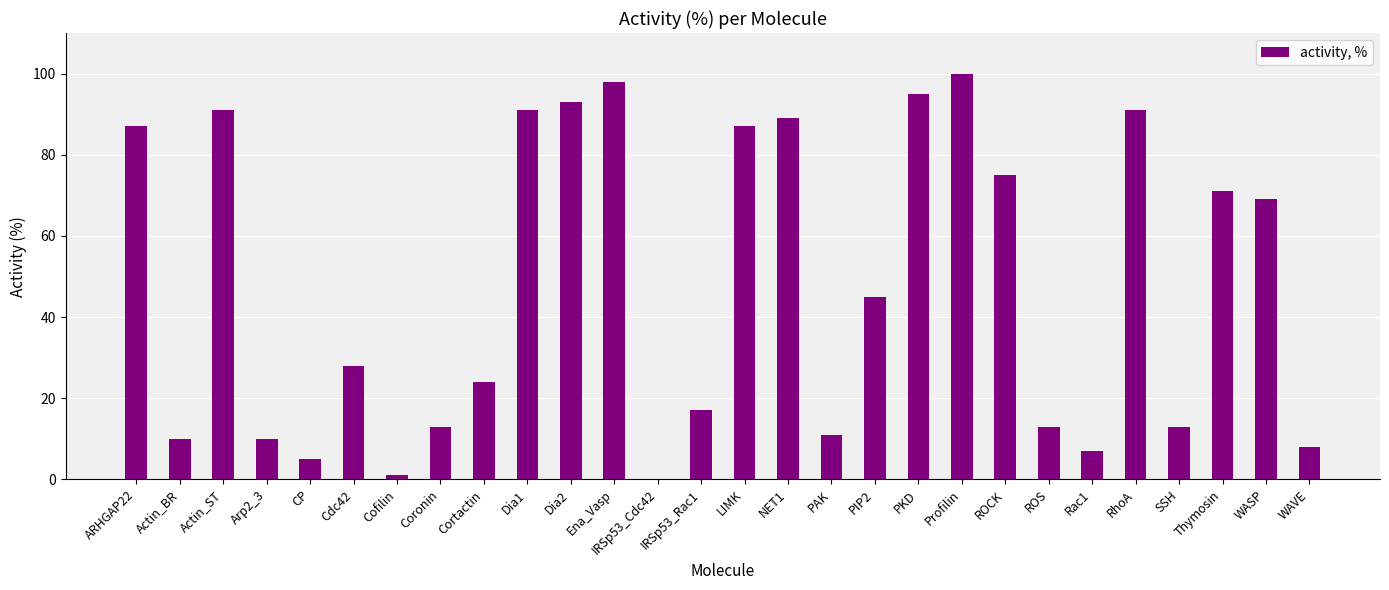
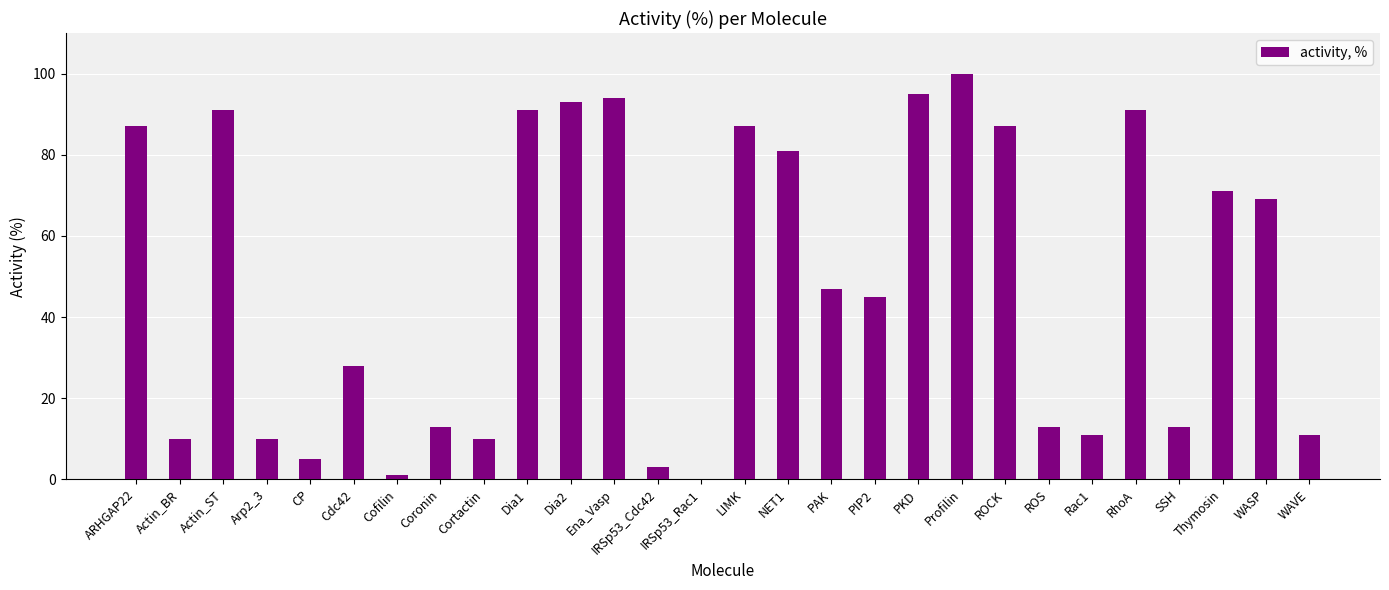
  {
    "ARHGAP22": 87,
    "Actin_BR": 10,
    "Actin_ST": 91,
    "Arp2_3": 10,
    "CP": 5,
    "Cdc42": 28,
    "Cofilin": 1,
    "Coronin": 13,
-   "Cortactin": 24,
+   "Cortactin": 10,
    "Dia1": 91,
    "Dia2": 93,
-   "Ena_Vasp": 98,
-   "IRSp53_Cdc42": 0,
-   "IRSp53_Rac1": 17,
+   "Ena_Vasp": 94,
+   "IRSp53_Cdc42": 3,
+   "IRSp53_Rac1": 0,
    "LIMK": 87,
-   "NET1": 89,
-   "PAK": 11,
+   "NET1": 81,
+   "PAK": 47,
    "PIP2": 45,
    "PKD": 95,
    "Profilin": 100,
-   "ROCK": 75,
+   "ROCK": 87,
    "ROS": 13,
-   "Rac1": 7,
+   "Rac1": 11,
    "RhoA": 91,
    "SSH": 13,
    "Thymosin": 71,
    "WASP": 69,
-   "WAVE": 8
+   "WAVE": 11
  }
